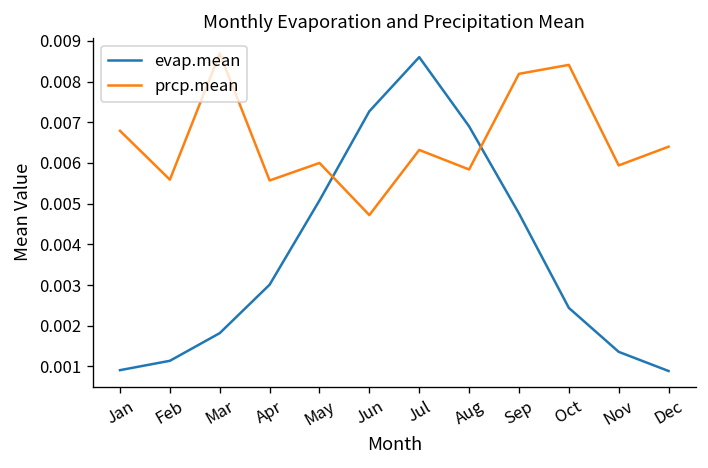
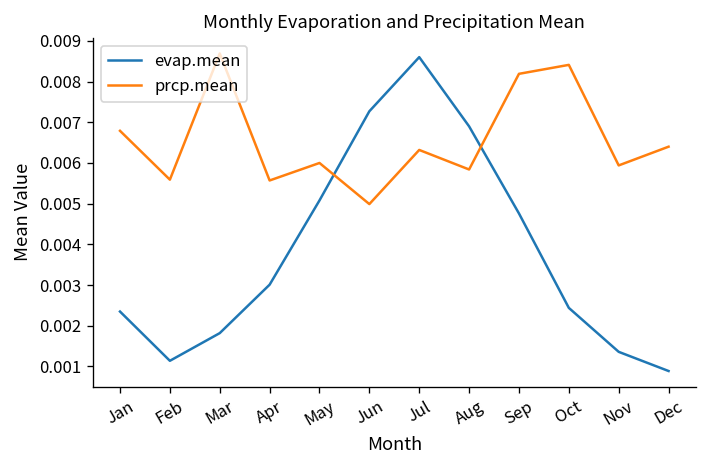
  {
    "evap.mean": {
-     "Jan": 0.0009,
+     "Jan": 0.0024,
      "Feb": 0.0011,
      "Mar": 0.0018,
      "Apr": 0.0030,
      "May": 0.0051,
      "Jun": 0.0073,
      "Jul": 0.0086,
      "Aug": 0.0069,
      "Sep": 0.0048,
      "Oct": 0.0024,
      "Nov": 0.0014,
      "Dec": 0.0009
    },
    "prcp.mean": {
      "Jan": 0.0068,
      "Feb": 0.0056,
      "Apr": 0.0056,
      "May": 0.0060,
-     "Jun": 0.0047,
+     "Jun": 0.0050,
      "Jul": 0.0063,
      "Aug": 0.0058,
      "Sep": 0.0082,
      "Oct": 0.0084,
      "Nov": 0.0059,
      "Dec": 0.0064
    }
  }
